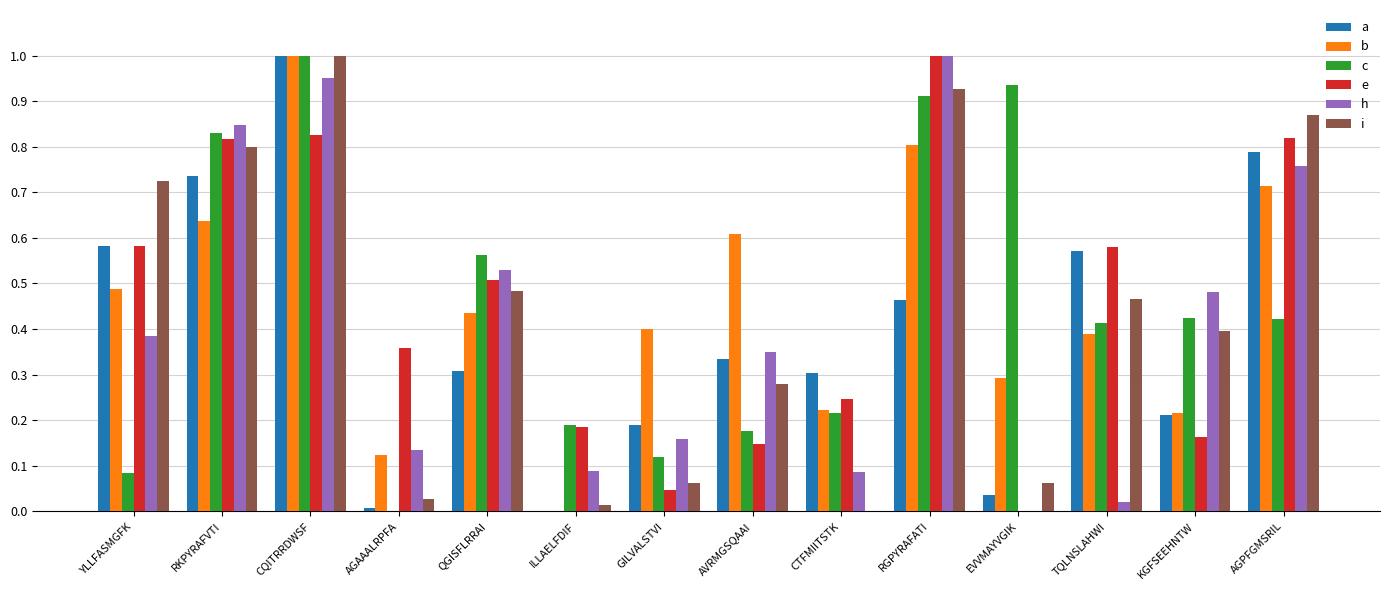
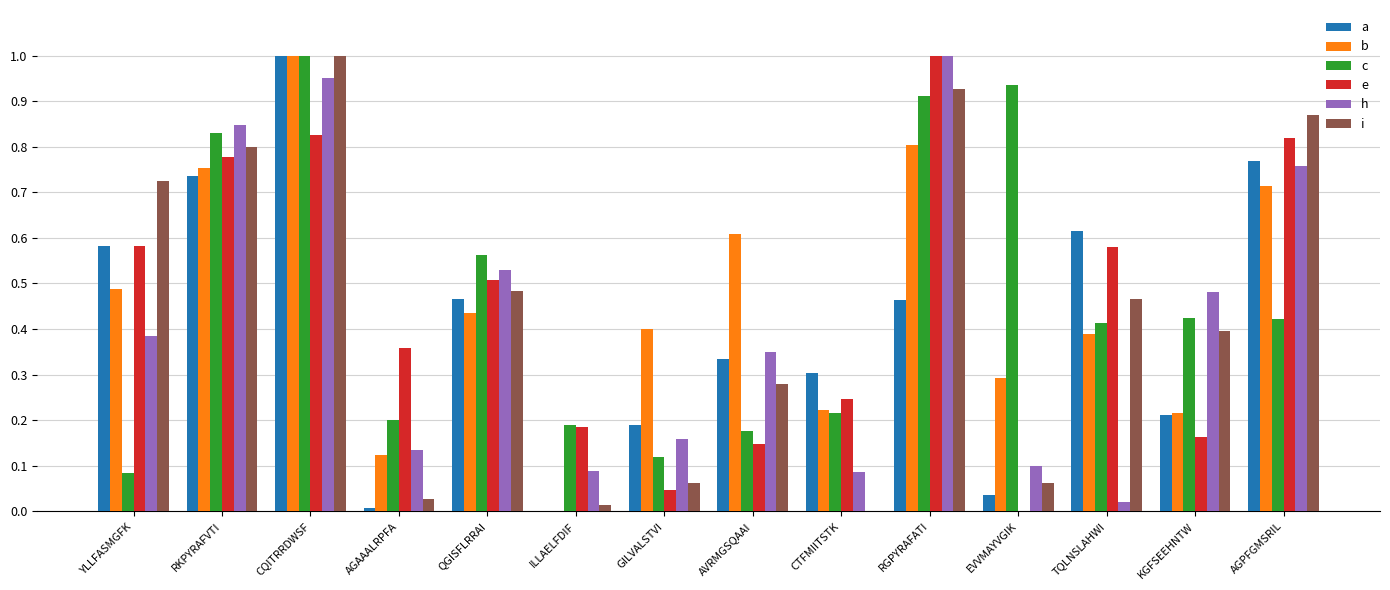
  {
    "a": {
      "YLLFASMGFK": 0.58,
      "RKPYRAFVTI": 0.74,
      "CQITRRDWSF": 1.00,
      "AGAAALRPFA": 0.01,
-     "QGISFLRRAI": 0.31,
+     "QGISFLRRAI": 0.47,
      "ILLAELFDIF": 0.00,
      "GILVALSTVI": 0.19,
      "AVRMGSQAAI": 0.33,
      "CTFMIITSTK": 0.30,
      "RGPYRAFATI": 0.46,
      "EVVMAYVGIK": 0.04,
-     "TQLNSLAHWI": 0.57,
+     "TQLNSLAHWI": 0.61,
      "KGFSEEHNTW": 0.21,
-     "AGPFGMSRIL": 0.79
+     "AGPFGMSRIL": 0.77
    },
    "b": {
      "YLLFASMGFK": 0.49,
-     "RKPYRAFVTI": 0.64,
+     "RKPYRAFVTI": 0.75,
      "CQITRRDWSF": 1.00,
      "AGAAALRPFA": 0.12,
      "QGISFLRRAI": 0.44,
      "GILVALSTVI": 0.40,
      "AVRMGSQAAI": 0.61,
      "CTFMIITSTK": 0.22,
      "RGPYRAFATI": 0.80,
      "EVVMAYVGIK": 0.29,
      "TQLNSLAHWI": 0.39,
      "KGFSEEHNTW": 0.22,
      "AGPFGMSRIL": 0.71
    },
    "c": {
      "YLLFASMGFK": 0.08,
      "RKPYRAFVTI": 0.83,
      "CQITRRDWSF": 1.0,
-     "AGAAALRPFA": 0.0,
+     "AGAAALRPFA": 0.2,
      "QGISFLRRAI": 0.56,
      "ILLAELFDIF": 0.19,
      "GILVALSTVI": 0.12,
      "AVRMGSQAAI": 0.18,
      "CTFMIITSTK": 0.21,
      "RGPYRAFATI": 0.91,
      "EVVMAYVGIK": 0.94,
      "TQLNSLAHWI": 0.41,
      "KGFSEEHNTW": 0.42,
      "AGPFGMSRIL": 0.42
    },
    "e": {
      "YLLFASMGFK": 0.58,
-     "RKPYRAFVTI": 0.82,
+     "RKPYRAFVTI": 0.78,
      "CQITRRDWSF": 0.83,
      "AGAAALRPFA": 0.36,
      "QGISFLRRAI": 0.51,
      "ILLAELFDIF": 0.18,
      "GILVALSTVI": 0.05,
      "AVRMGSQAAI": 0.15,
      "CTFMIITSTK": 0.25,
      "RGPYRAFATI": 1.00,
      "EVVMAYVGIK": 0.00,
      "TQLNSLAHWI": 0.58,
      "KGFSEEHNTW": 0.16,
      "AGPFGMSRIL": 0.82
    },
    "h": {
      "YLLFASMGFK": 0.38,
      "RKPYRAFVTI": 0.85,
      "CQITRRDWSF": 0.95,
      "AGAAALRPFA": 0.13,
      "QGISFLRRAI": 0.53,
      "ILLAELFDIF": 0.09,
      "GILVALSTVI": 0.16,
      "AVRMGSQAAI": 0.35,
      "CTFMIITSTK": 0.09,
      "RGPYRAFATI": 1.0,
-     "EVVMAYVGIK": 0.0,
+     "EVVMAYVGIK": 0.1,
      "TQLNSLAHWI": 0.02,
      "KGFSEEHNTW": 0.48,
      "AGPFGMSRIL": 0.76
    },
    "i": {
      "YLLFASMGFK": 0.72,
      "RKPYRAFVTI": 0.80,
      "CQITRRDWSF": 1.00,
      "AGAAALRPFA": 0.03,
      "QGISFLRRAI": 0.48,
      "ILLAELFDIF": 0.02,
      "GILVALSTVI": 0.06,
      "AVRMGSQAAI": 0.28,
      "CTFMIITSTK": 0.00,
      "RGPYRAFATI": 0.93,
      "EVVMAYVGIK": 0.06,
      "TQLNSLAHWI": 0.47,
      "KGFSEEHNTW": 0.40,
      "AGPFGMSRIL": 0.87
    }
  }
